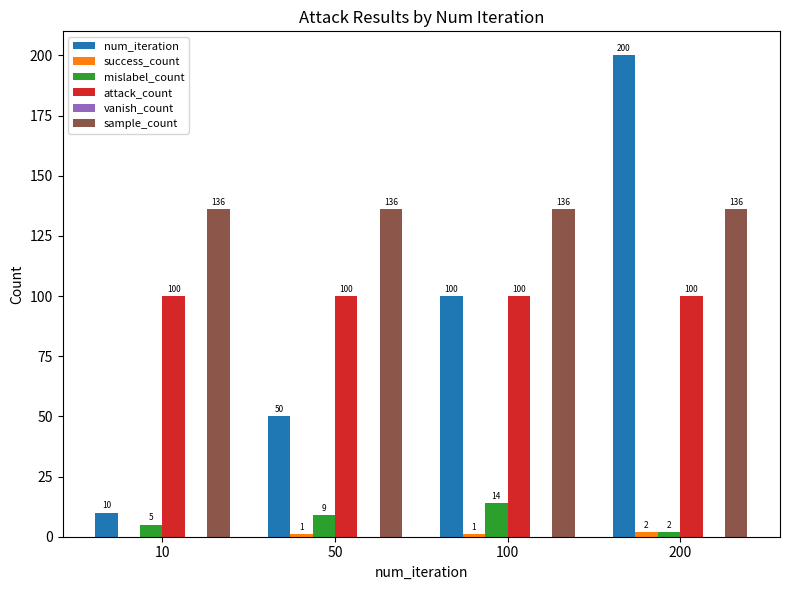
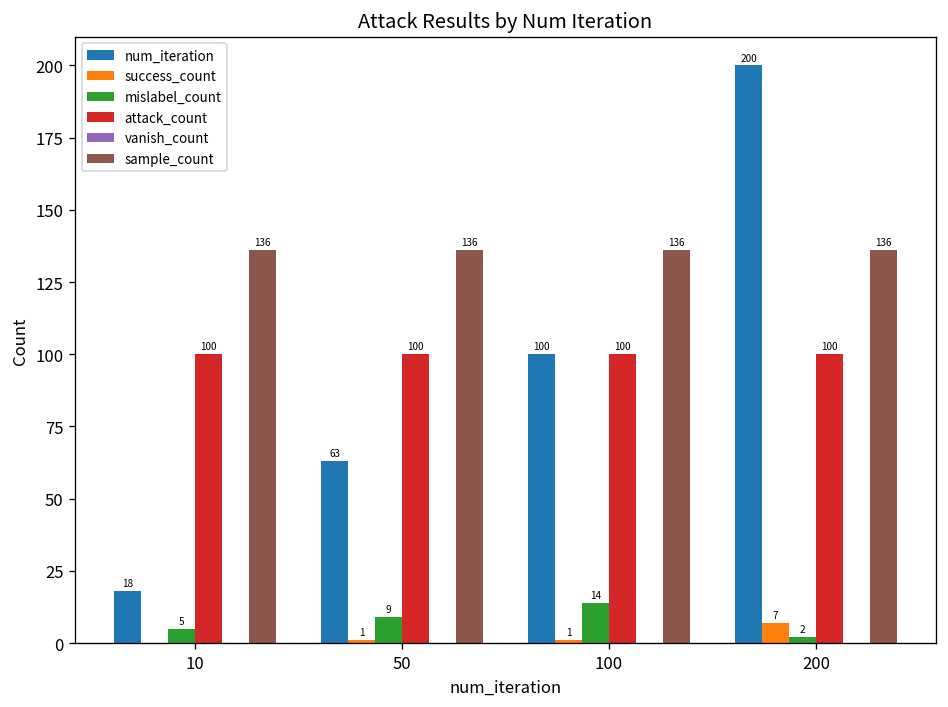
  {
    "num_iteration": {
-     "10": 10,
-     "50": 50,
+     "10": 18,
+     "50": 63,
      "100": 100,
      "200": 200
    },
    "success_count": {
      "50": 1,
      "100": 1,
-     "200": 2
+     "200": 7
    },
    "mislabel_count": {
      "10": 5,
      "50": 9,
      "100": 14,
      "200": 2
    },
    "attack_count": {
      "10": 100,
      "50": 100,
      "100": 100,
      "200": 100
    },
    "vanish_count": {
      "10": 0,
      "50": 0,
      "100": 0,
      "200": 0
    },
    "sample_count": {
      "10": 136,
      "50": 136,
      "100": 136,
      "200": 136
    }
  }
